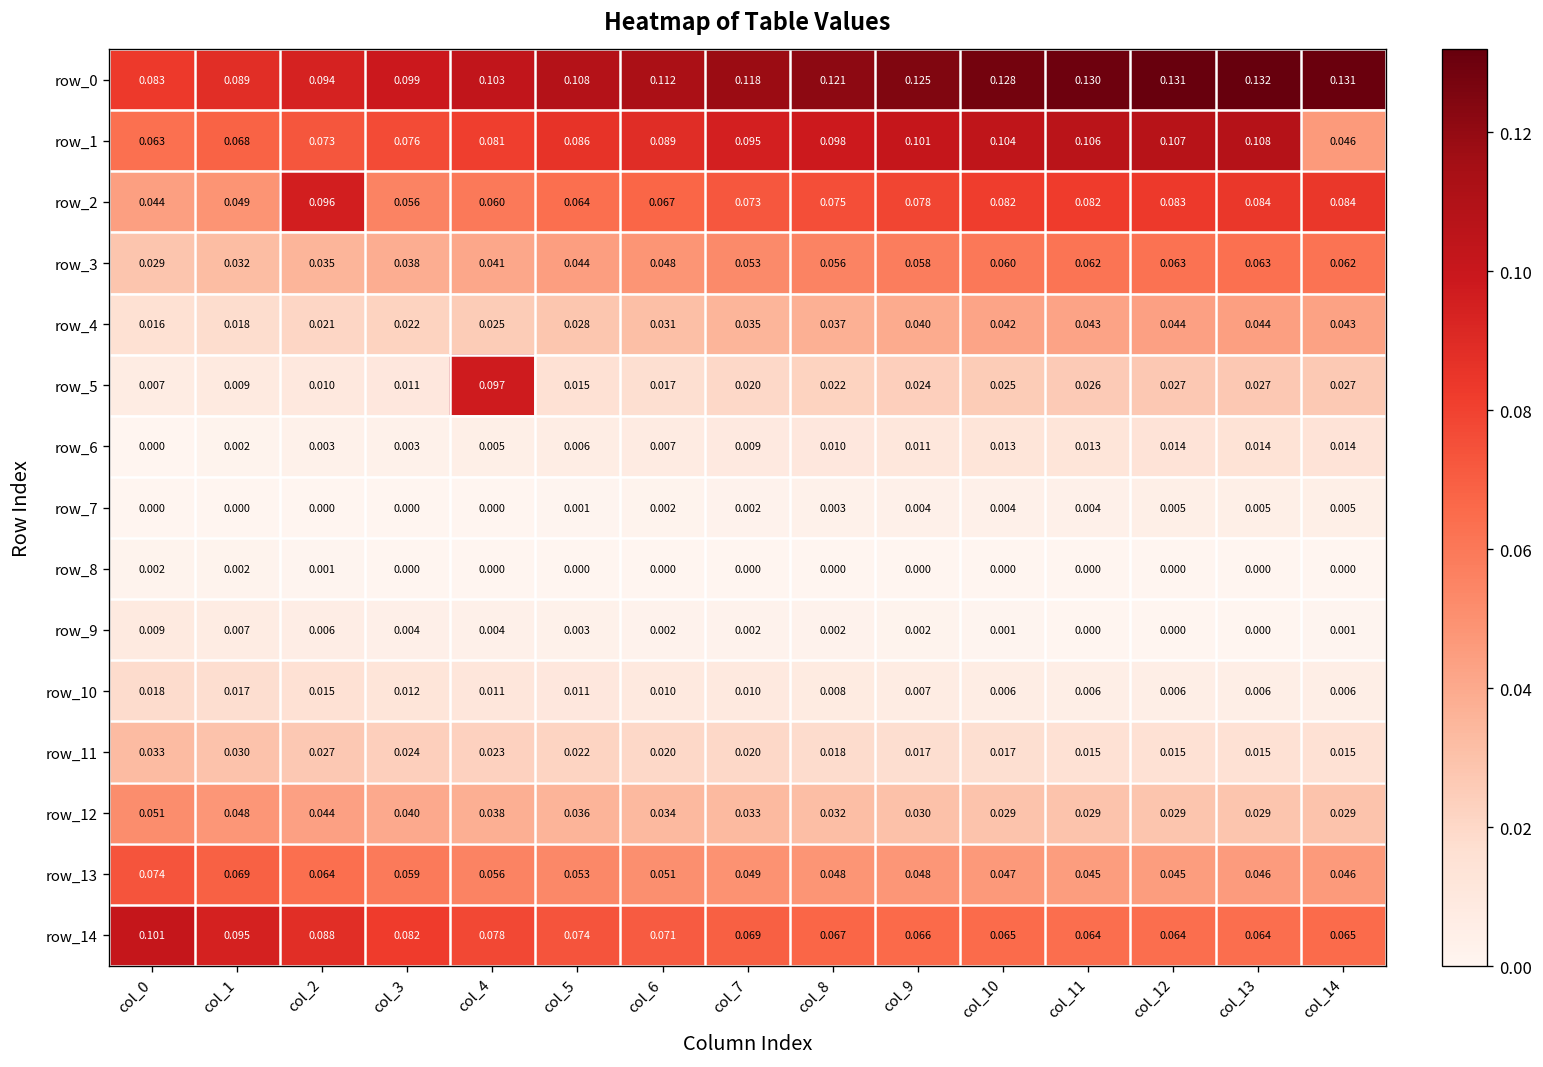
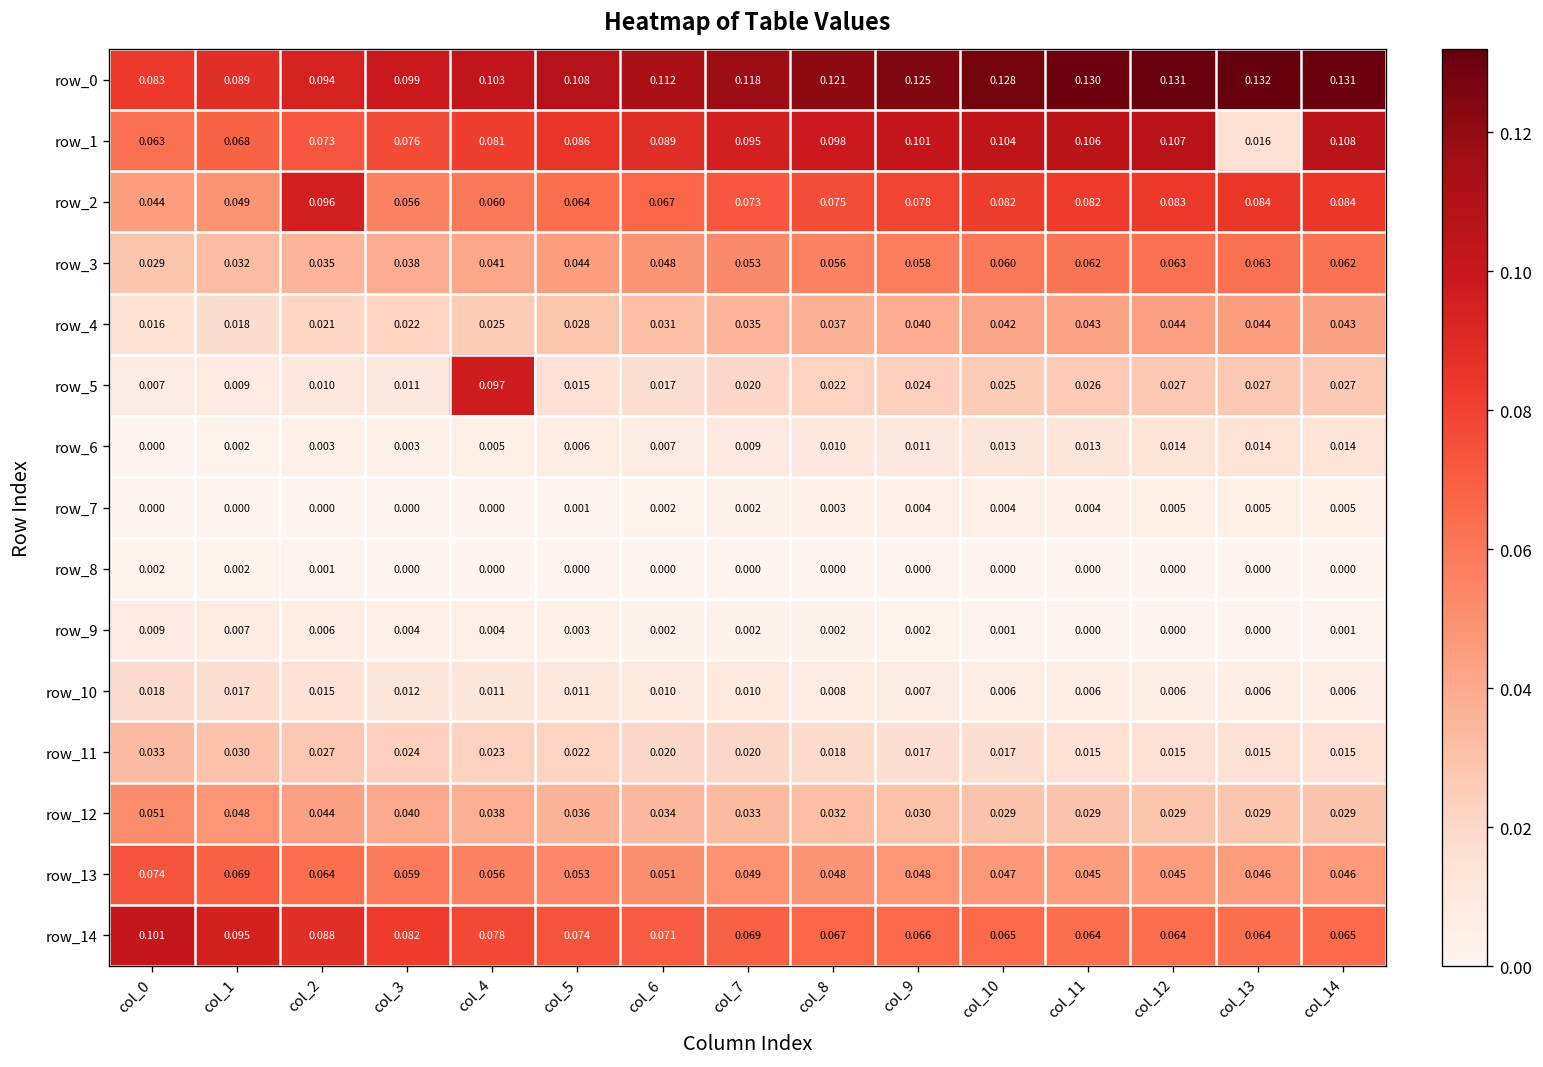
  {
    "row_1": {
      "col_0": 0.063,
      "col_1": 0.068,
      "col_2": 0.073,
      "col_3": 0.076,
      "col_4": 0.081,
      "col_5": 0.086,
      "col_6": 0.089,
      "col_7": 0.095,
      "col_8": 0.098,
      "col_9": 0.101,
      "col_10": 0.104,
      "col_11": 0.106,
      "col_12": 0.107,
-     "col_13": 0.108,
-     "col_14": 0.046
+     "col_13": 0.016,
+     "col_14": 0.108
    }
  }
